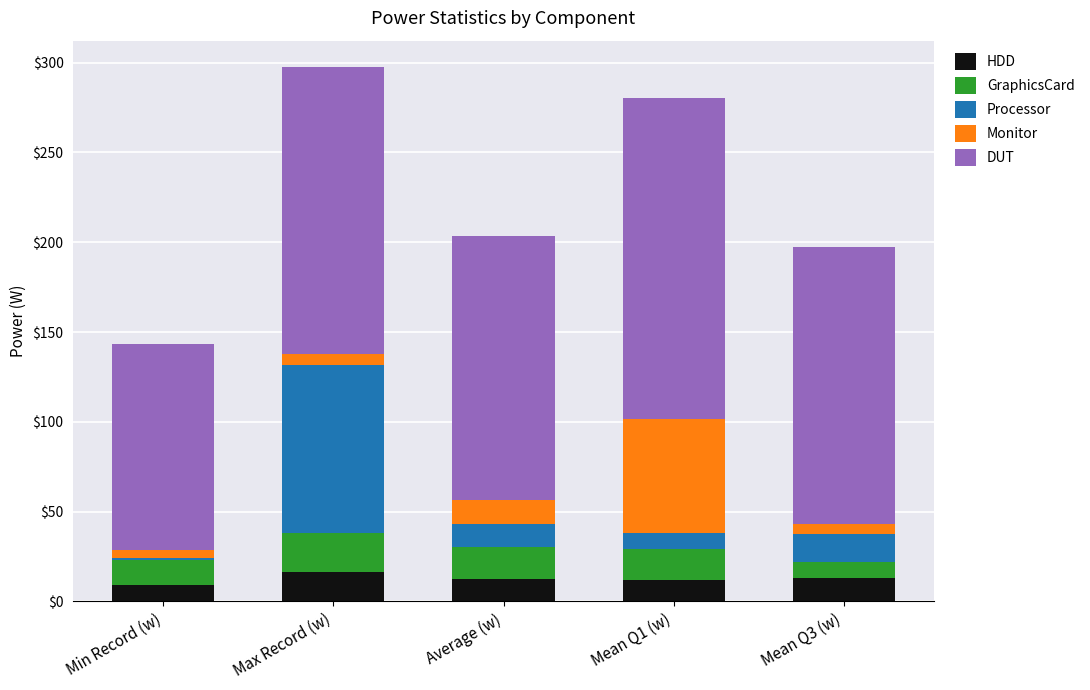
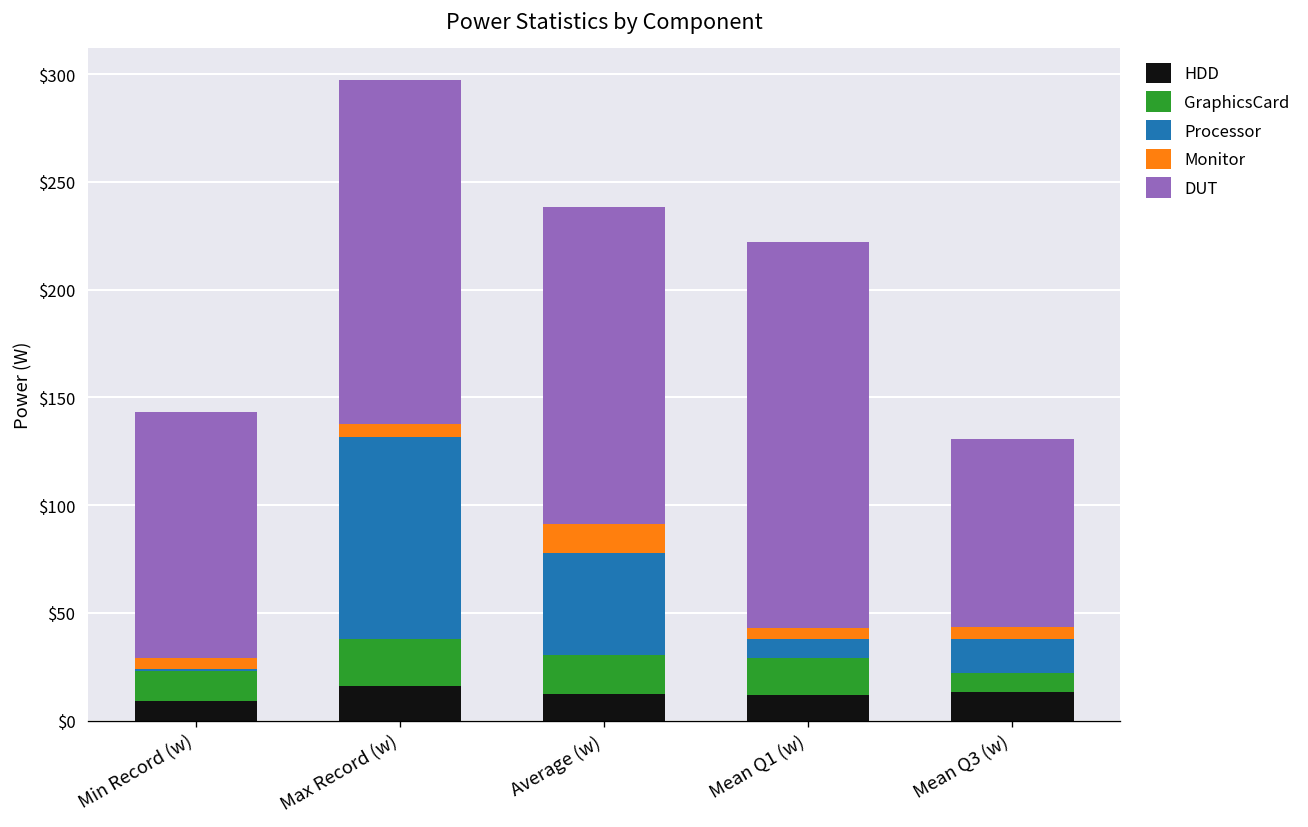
  {
    "HDD": {
      "Min Record (w)": "$9",
      "Max Record (w)": "$16",
      "Average (w)": "$12",
      "Mean Q1 (w)": "$12",
      "Mean Q3 (w)": "$13"
    },
    "GraphicsCard": {
      "Min Record (w)": "$14",
      "Max Record (w)": "$22",
      "Average (w)": "$18",
      "Mean Q1 (w)": "$17",
      "Mean Q3 (w)": "$9"
    },
    "Processor": {
      "Max Record (w)": "$94",
-     "Average (w)": "$13",
+     "Average (w)": "$47",
      "Mean Q1 (w)": "$9",
      "Mean Q3 (w)": "$16"
    },
    "Monitor": {
      "Min Record (w)": "$5",
      "Max Record (w)": "$6",
      "Average (w)": "$14",
-     "Mean Q1 (w)": "$64",
+     "Mean Q1 (w)": "$5",
      "Mean Q3 (w)": "$6"
    },
    "DUT": {
      "Min Record (w)": "$114",
      "Max Record (w)": "$160",
      "Average (w)": "$147",
      "Mean Q1 (w)": "$179",
-     "Mean Q3 (w)": "$154"
+     "Mean Q3 (w)": "$87"
    }
  }
